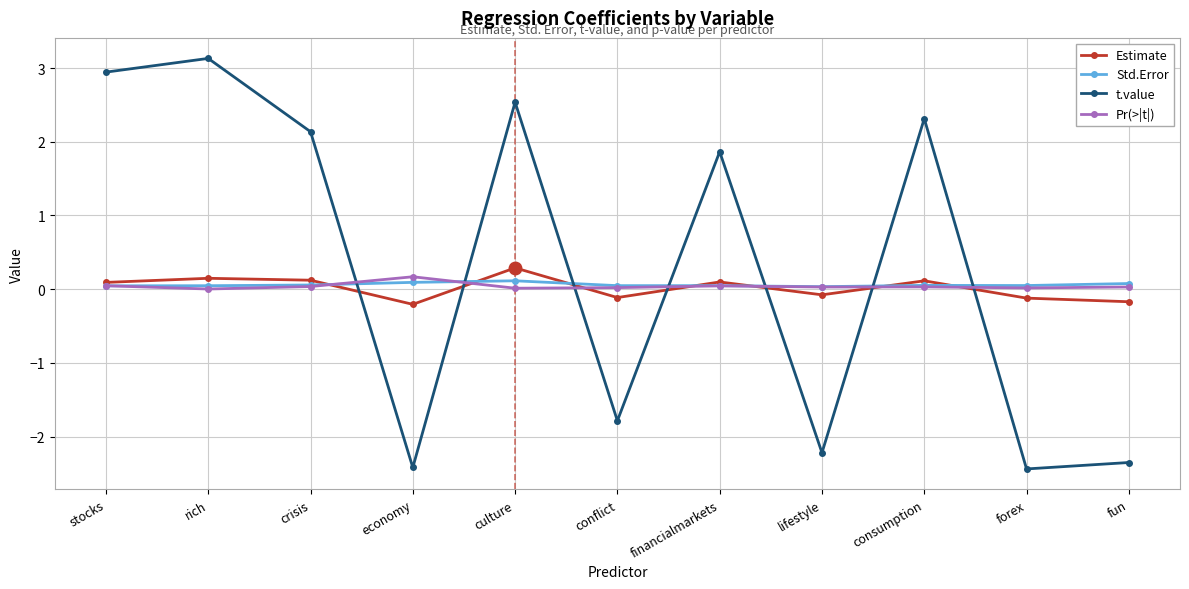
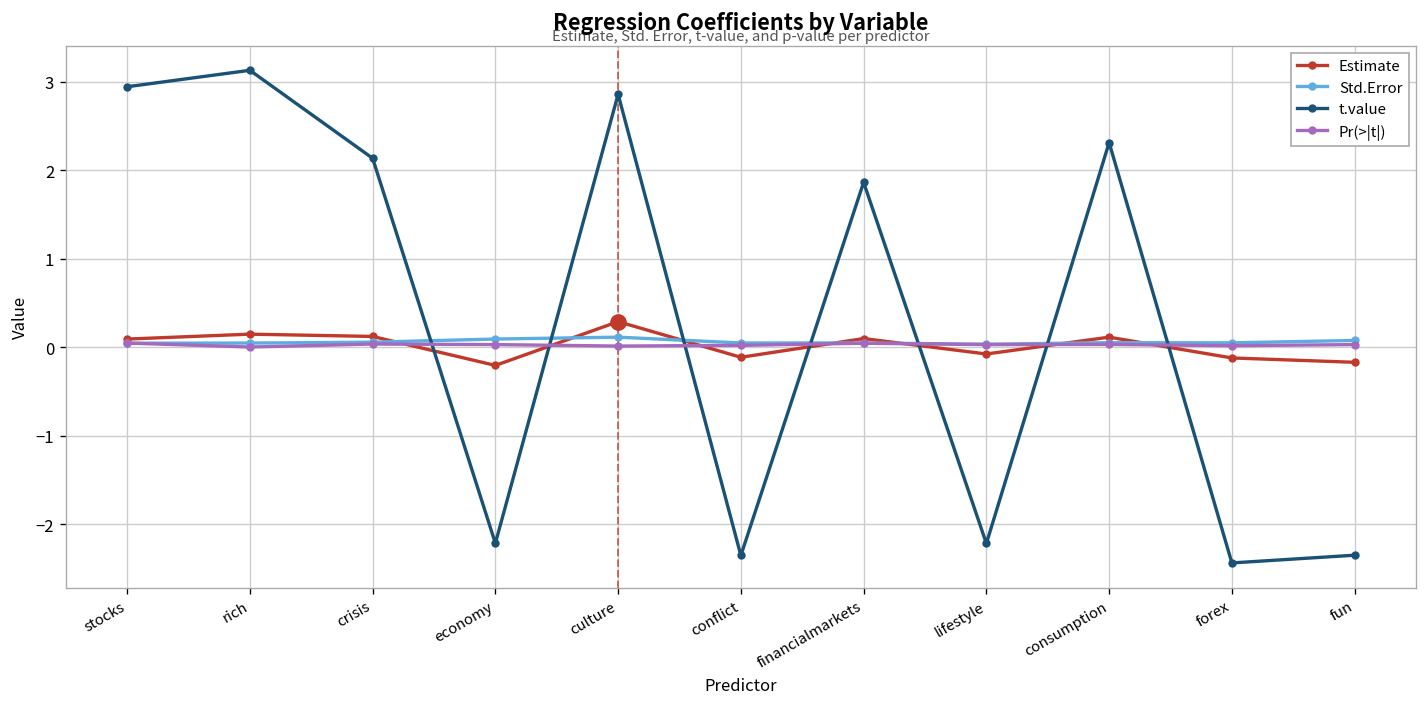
  {
    "Std.Error": {
      "rich": 0.0,
      "economy": 0.1,
      "culture": 0.1,
      "fun": 0.1
    },
    "t.value": {
      "stocks": 2.9,
      "rich": 3.1,
      "crisis": 2.1,
-     "economy": -2.4,
-     "culture": 2.5,
-     "conflict": -1.8,
+     "economy": -2.2,
+     "culture": 2.9,
+     "conflict": -2.4,
      "financialmarkets": 1.9,
      "lifestyle": -2.2,
      "consumption": 2.3,
      "forex": -2.4,
      "fun": -2.4
    },
    "Pr(>|t|)": {
      "rich": 0.0,
-     "economy": 0.2,
+     "economy": 0.0,
      "culture": 0.0,
      "fun": 0.0
    }
  }
